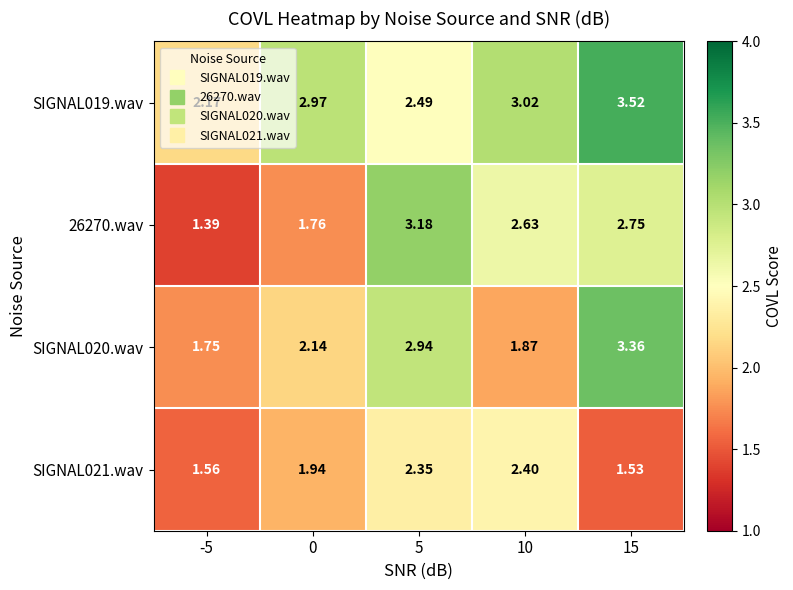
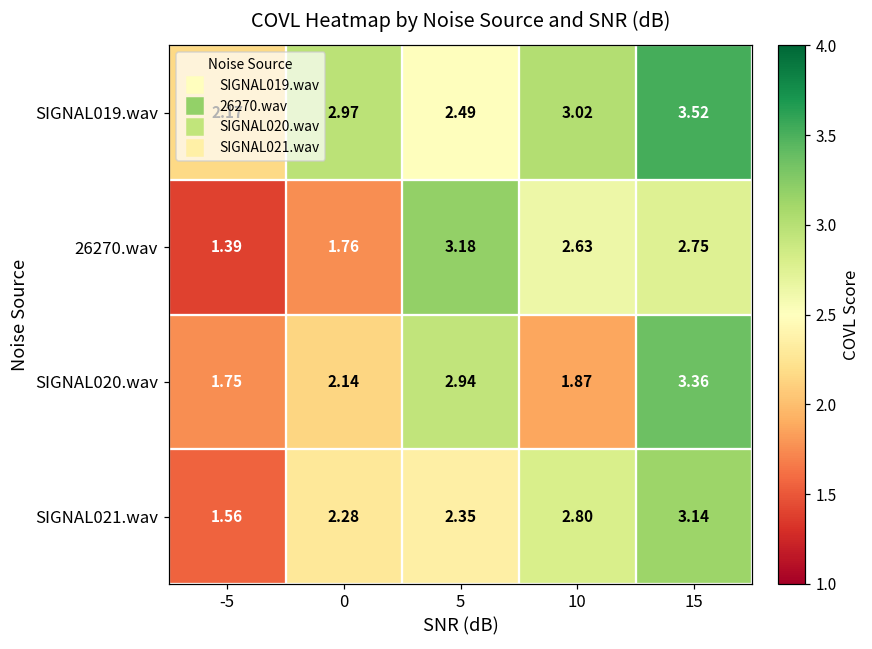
  {
    "SIGNAL019.wav": {
      "0": 2.97,
      "5": 2.49,
      "10": 3.02,
      "15": 3.52
    },
    "26270.wav": {
      "-5": 1.39,
      "0": 1.76,
      "5": 3.18,
      "10": 2.63,
      "15": 2.75
    },
    "SIGNAL020.wav": {
      "-5": 1.75,
      "0": 2.14,
      "5": 2.94,
      "10": 1.87,
      "15": 3.36
    },
    "SIGNAL021.wav": {
      "-5": 1.56,
-     "0": 1.94,
+     "0": 2.28,
      "5": 2.35,
-     "10": 2.40,
-     "15": 1.53
+     "10": 2.80,
+     "15": 3.14
    }
  }
